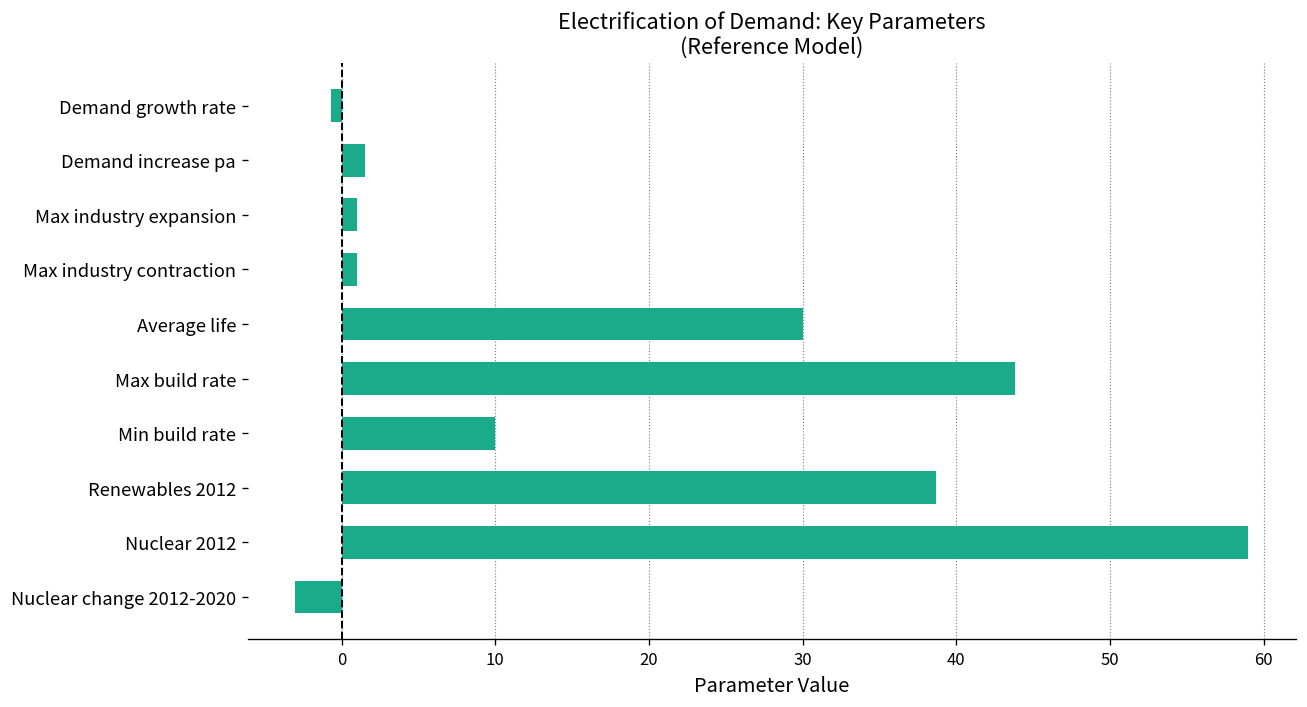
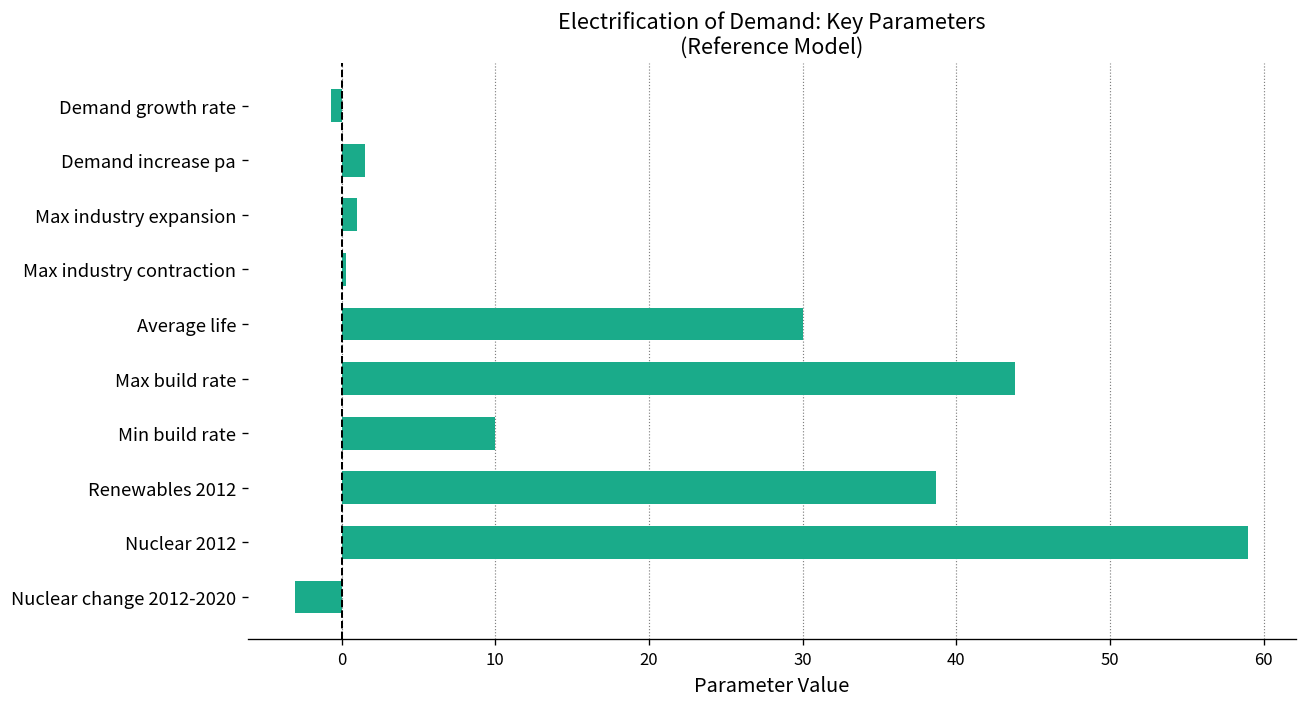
  {
    "Demand growth rate": -0.7,
    "Demand increase pa": 1.5,
    "Max industry expansion": 1.0,
-   "Max industry contraction": 1.0,
+   "Max industry contraction": 0.3,
    "Average life": 30.0,
    "Max build rate": 43.8,
    "Min build rate": 10.0,
    "Renewables 2012": 38.7,
    "Nuclear 2012": 59.0,
    "Nuclear change 2012-2020": -3.0
  }
